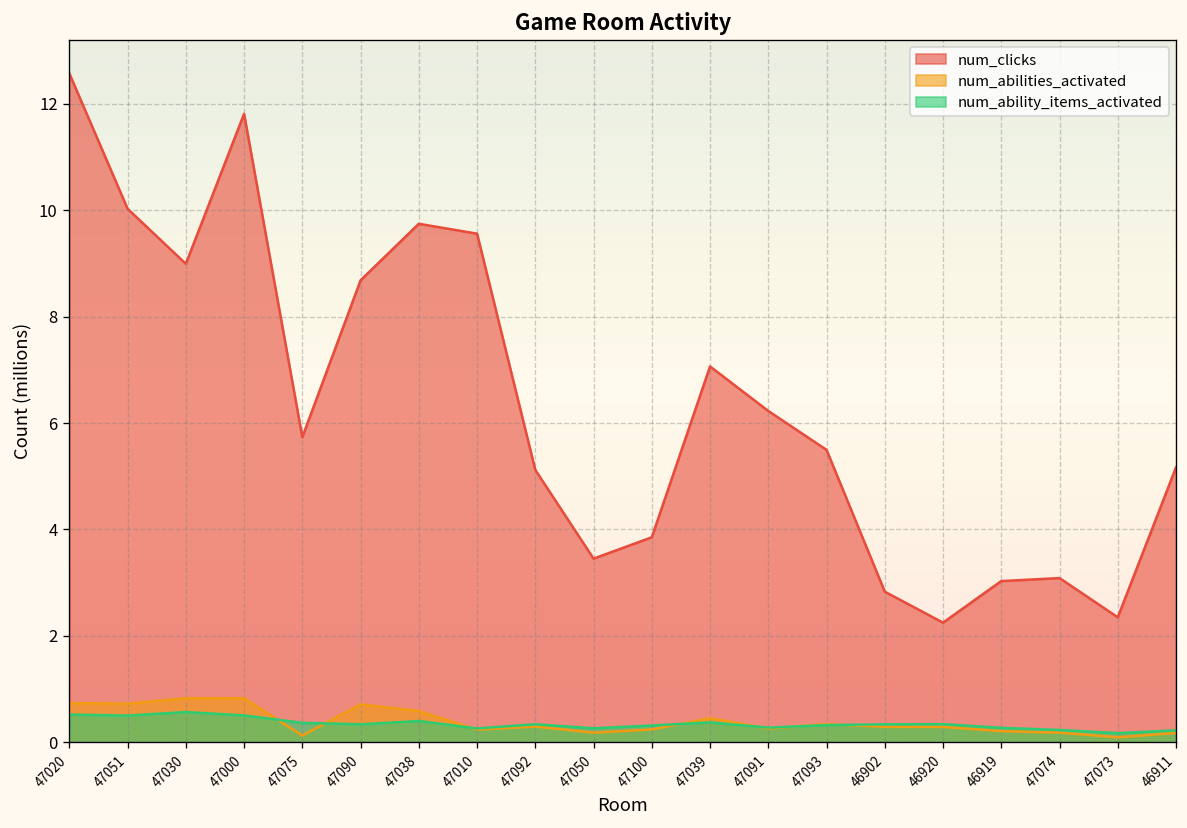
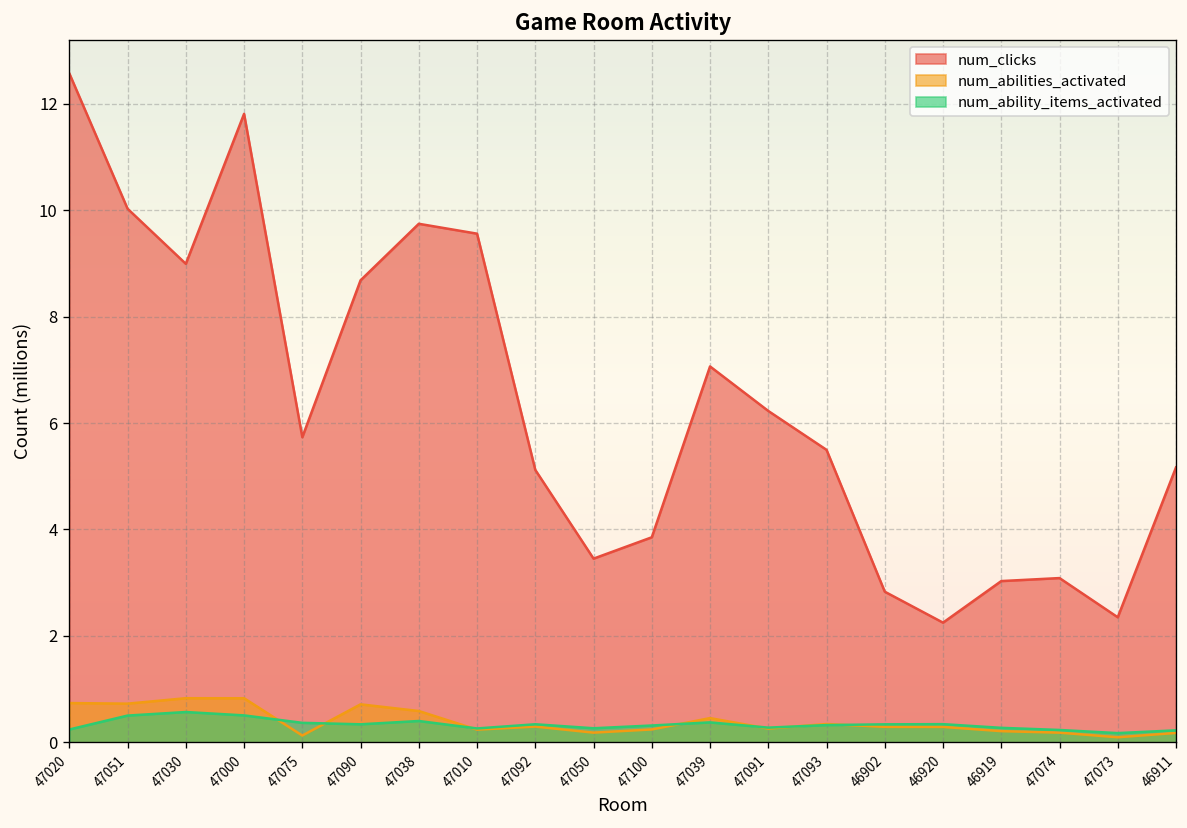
  {
    "num_clicks": {
      "47020": 12.6,
      "47051": 10.0,
      "47030": 9.0,
      "47000": 11.8,
      "47075": 5.7,
      "47090": 8.7,
      "47038": 9.7,
      "47010": 9.6,
      "47092": 5.1,
      "47050": 3.5,
      "47100": 3.9,
      "47039": 7.1,
      "47091": 6.2,
      "47093": 5.5,
      "46902": 2.8,
      "46920": 2.2,
      "46919": 3.0,
      "47074": 3.1,
      "47073": 2.4,
      "46911": 5.2
    },
    "num_abilities_activated": {
      "47020": 0.7,
      "47051": 0.7,
      "47030": 0.8,
      "47000": 0.8,
      "47075": 0.1,
      "47090": 0.7,
      "47038": 0.6,
      "47050": 0.2,
      "47100": 0.2,
      "47039": 0.5,
      "46919": 0.2,
      "47073": 0.1
    },
    "num_ability_items_activated": {
-     "47020": 0.5,
+     "47020": 0.2,
      "47051": 0.5,
      "47030": 0.6,
      "47000": 0.5,
      "47075": 0.4,
      "47090": 0.3,
      "47038": 0.4,
      "47050": 0.3,
      "47100": 0.3,
      "47039": 0.4,
      "46919": 0.3,
      "47073": 0.2
    }
  }
